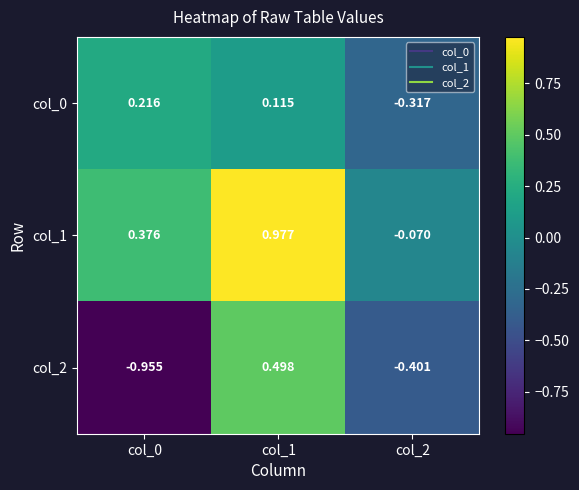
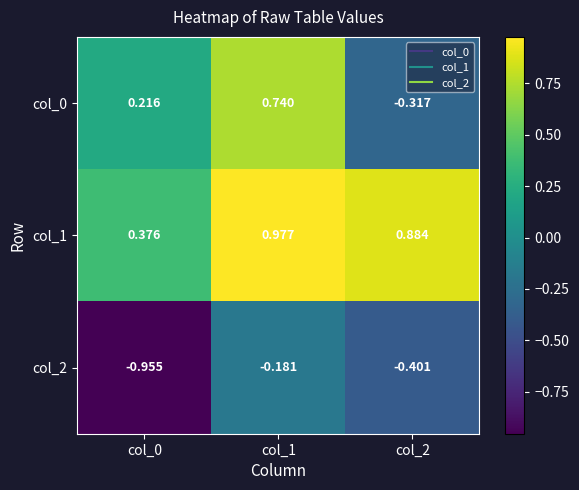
  {
    "col_0": {
      "col_0": 0.216,
-     "col_1": 0.115,
+     "col_1": 0.740,
      "col_2": -0.317
    },
    "col_1": {
      "col_0": 0.376,
      "col_1": 0.977,
-     "col_2": -0.070
+     "col_2": 0.884
    },
    "col_2": {
      "col_0": -0.955,
-     "col_1": 0.498,
+     "col_1": -0.181,
      "col_2": -0.401
    }
  }
